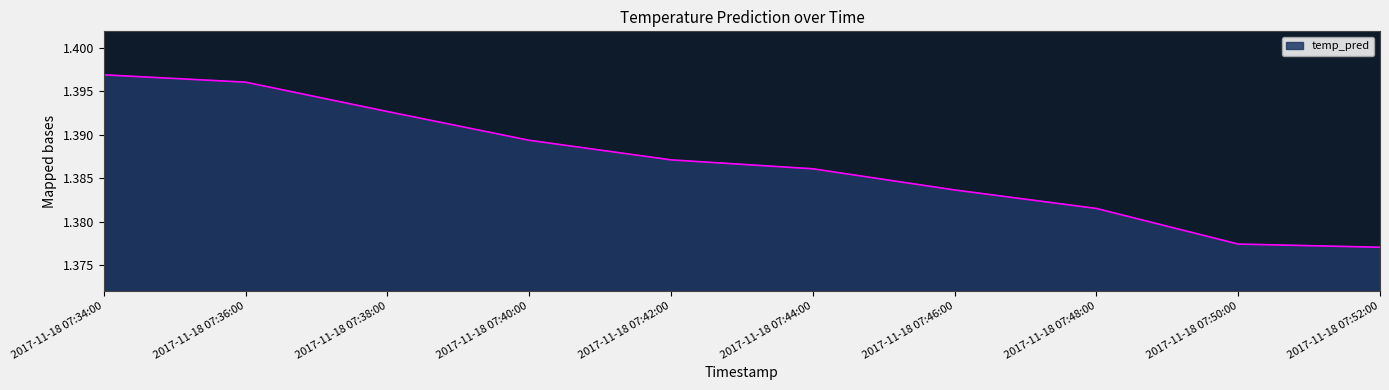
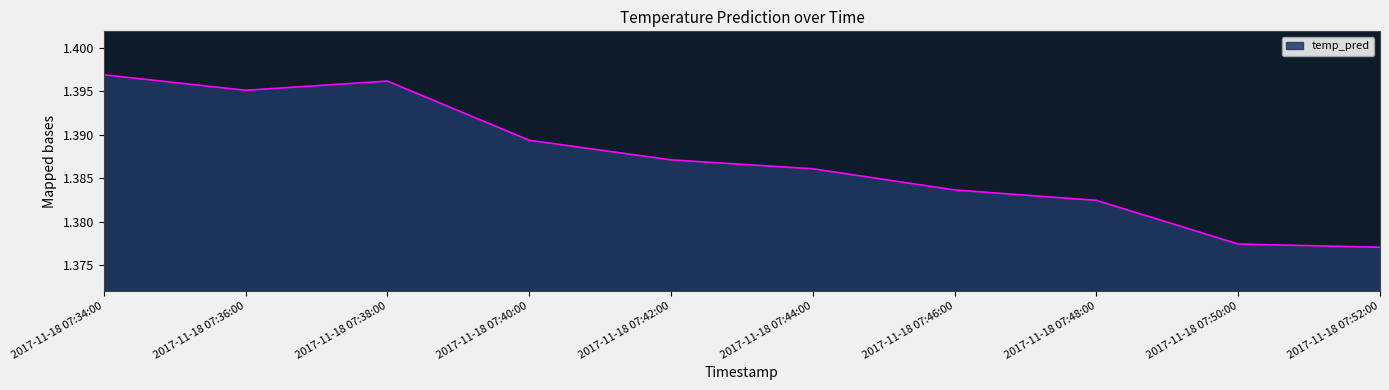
  {
    "2017-11-18 07:34:00": 1.397,
-   "2017-11-18 07:36:00": 1.396,
-   "2017-11-18 07:38:00": 1.393,
+   "2017-11-18 07:36:00": 1.395,
+   "2017-11-18 07:38:00": 1.396,
    "2017-11-18 07:40:00": 1.389,
    "2017-11-18 07:42:00": 1.387,
    "2017-11-18 07:44:00": 1.386,
    "2017-11-18 07:46:00": 1.384,
-   "2017-11-18 07:48:00": 1.3815,
+   "2017-11-18 07:48:00": 1.3825,
    "2017-11-18 07:50:00": 1.377,
    "2017-11-18 07:52:00": 1.377
  }
